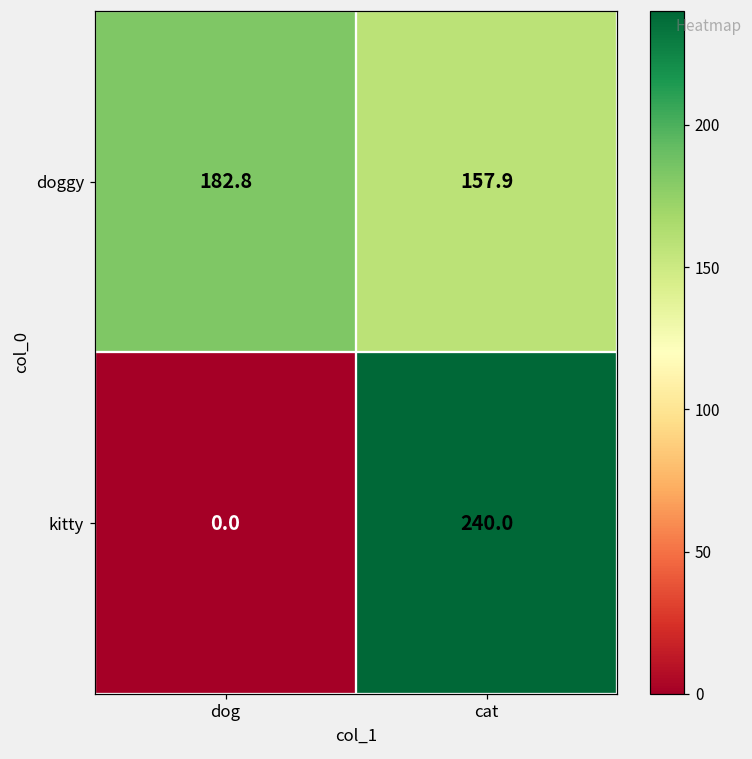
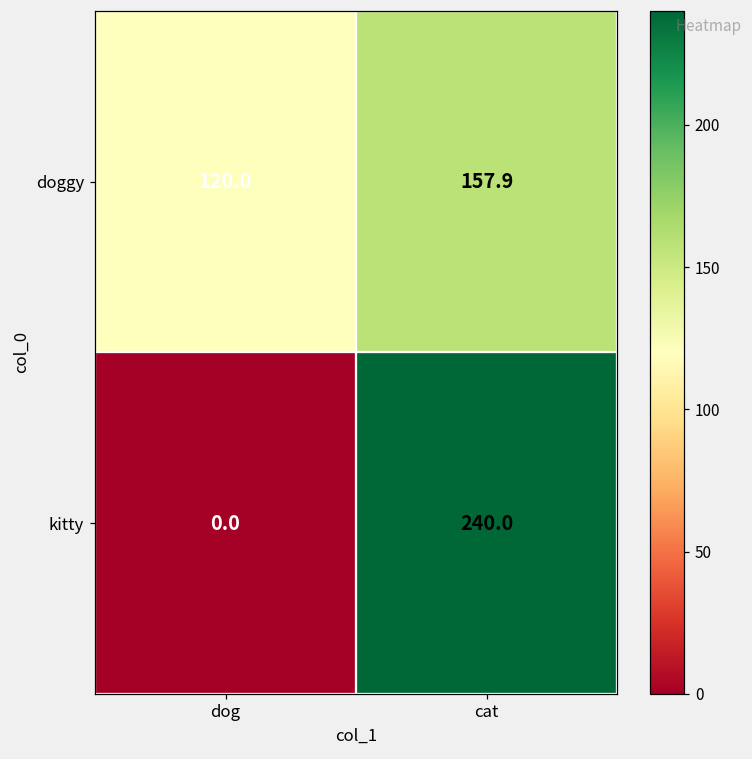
  {
    "doggy": {
-     "dog": 182.8,
+     "dog": 120.0,
      "cat": 157.9
    },
    "kitty": {
      "dog": 0.0,
      "cat": 240.0
    }
  }
